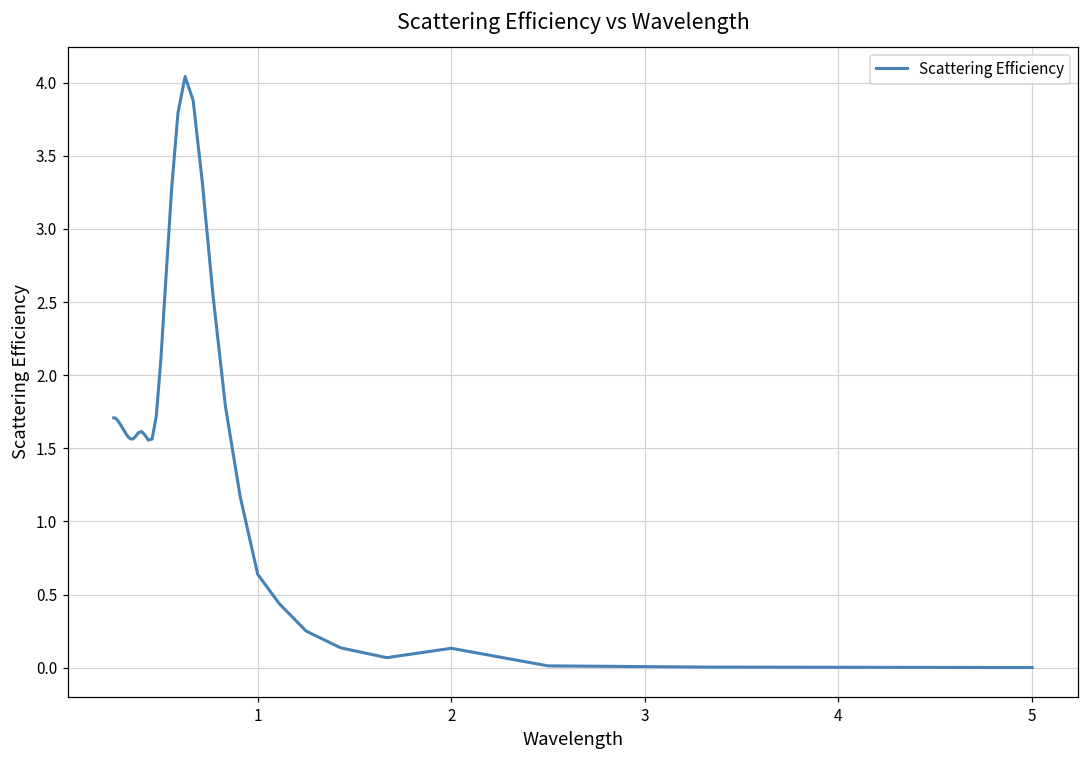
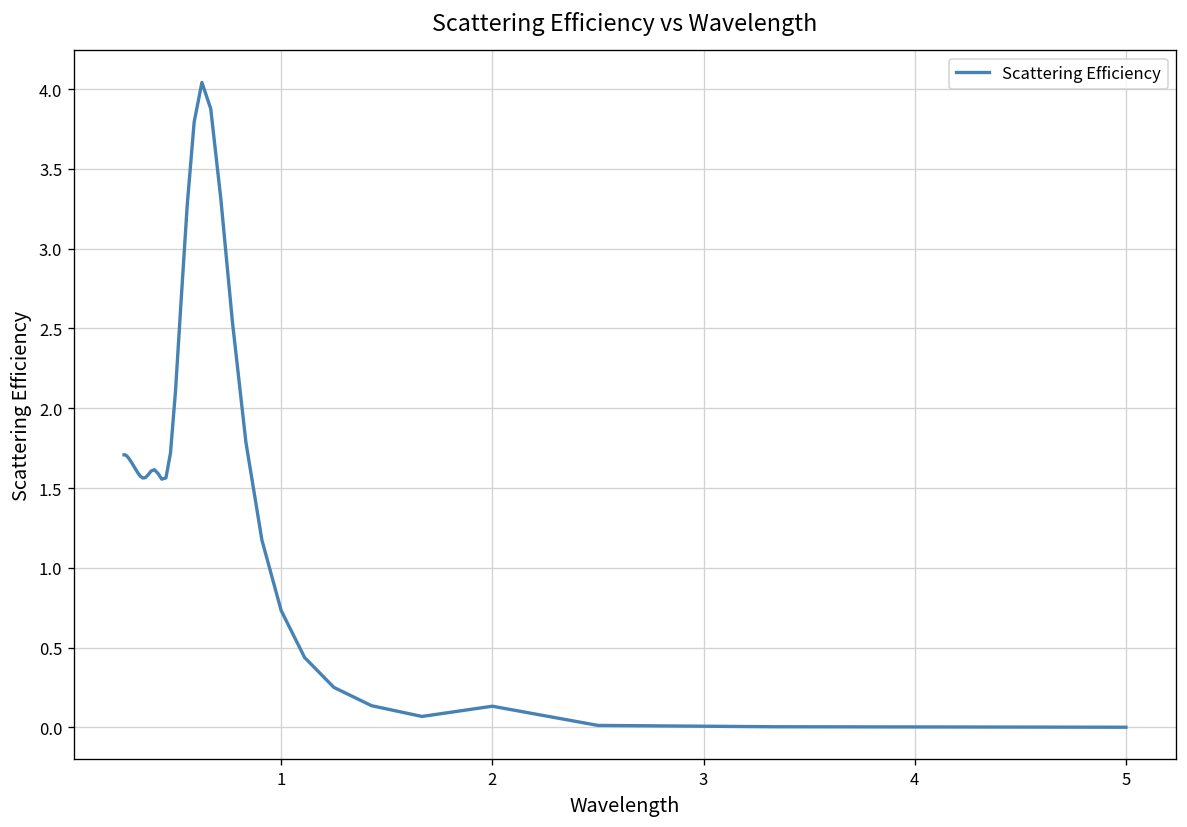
  {
-   "1": 0.64,
+   "1": 0.73,
    "2": 0.13,
    "5": 0.00
  }
